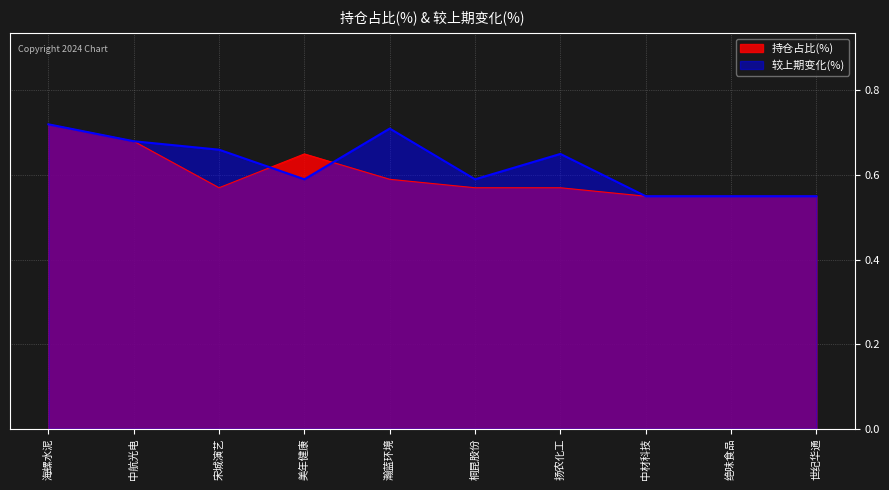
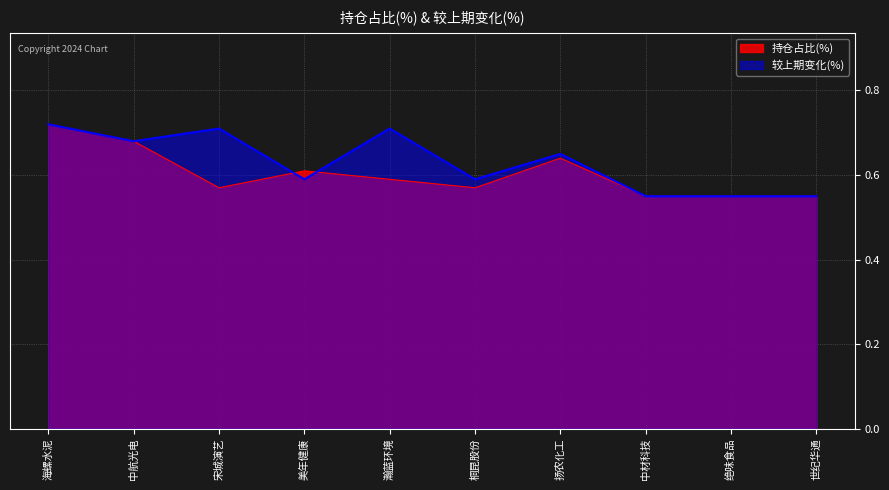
  {
    "持仓占比(%)": {
      "宋城演艺": 0.57,
-     "美年健康": 0.65,
+     "美年健康": 0.61,
      "瀚蓝环境": 0.59,
      "桐昆股份": 0.57,
-     "扬农化工": 0.57
+     "扬农化工": 0.64
    },
    "较上期变化(%)": {
-     "宋城演艺": 0.66,
+     "宋城演艺": 0.71,
      "美年健康": 0.59,
      "瀚蓝环境": 0.71,
      "桐昆股份": 0.59,
      "扬农化工": 0.65
    }
  }
